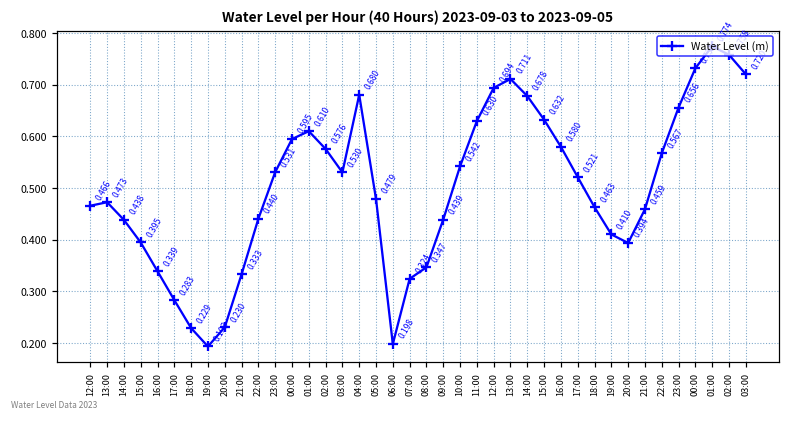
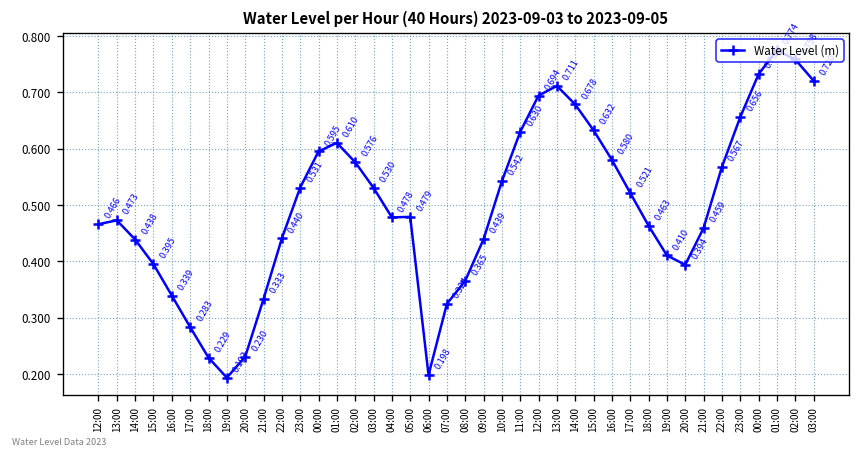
  {
-   "04:00": 0.680,
+   "04:00": 0.478,
    "05:00": 0.479,
    "06:00": 0.198,
-   "08:00": 0.347,
+   "08:00": 0.365,
    "09:00": 0.439,
    "10:00": 0.542,
    "11:00": 0.630
  }
